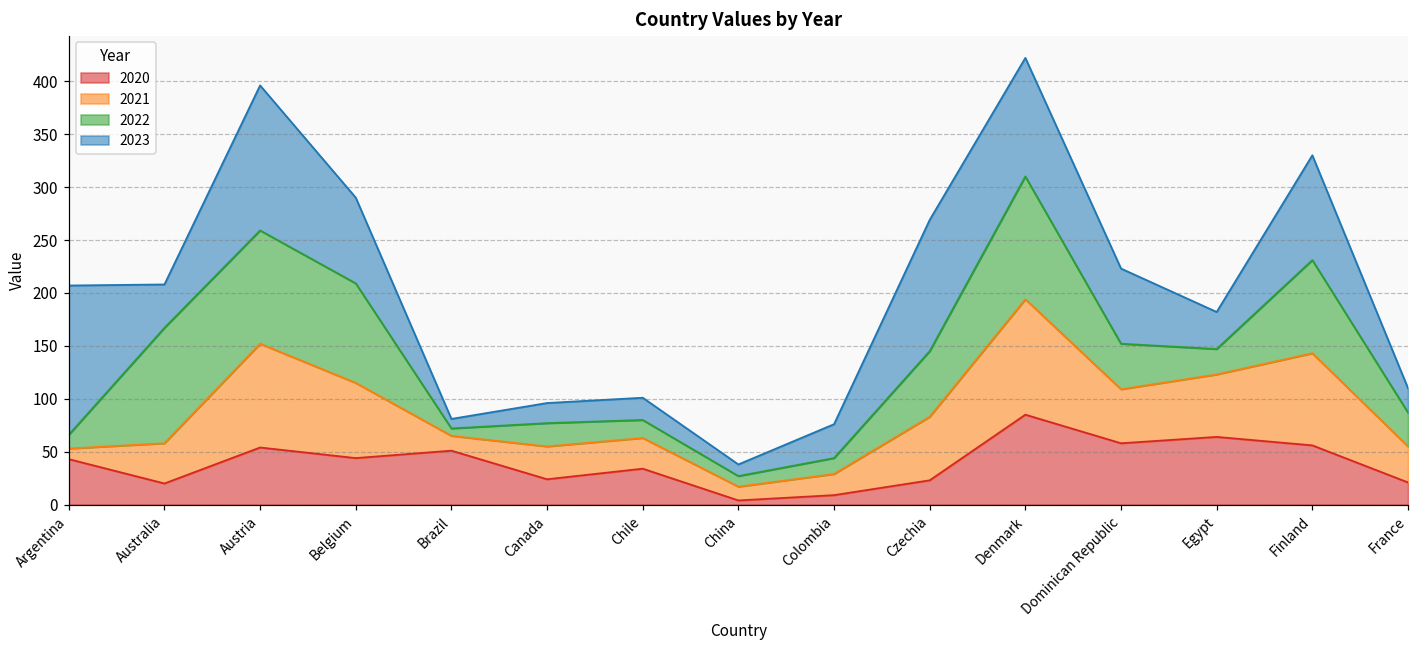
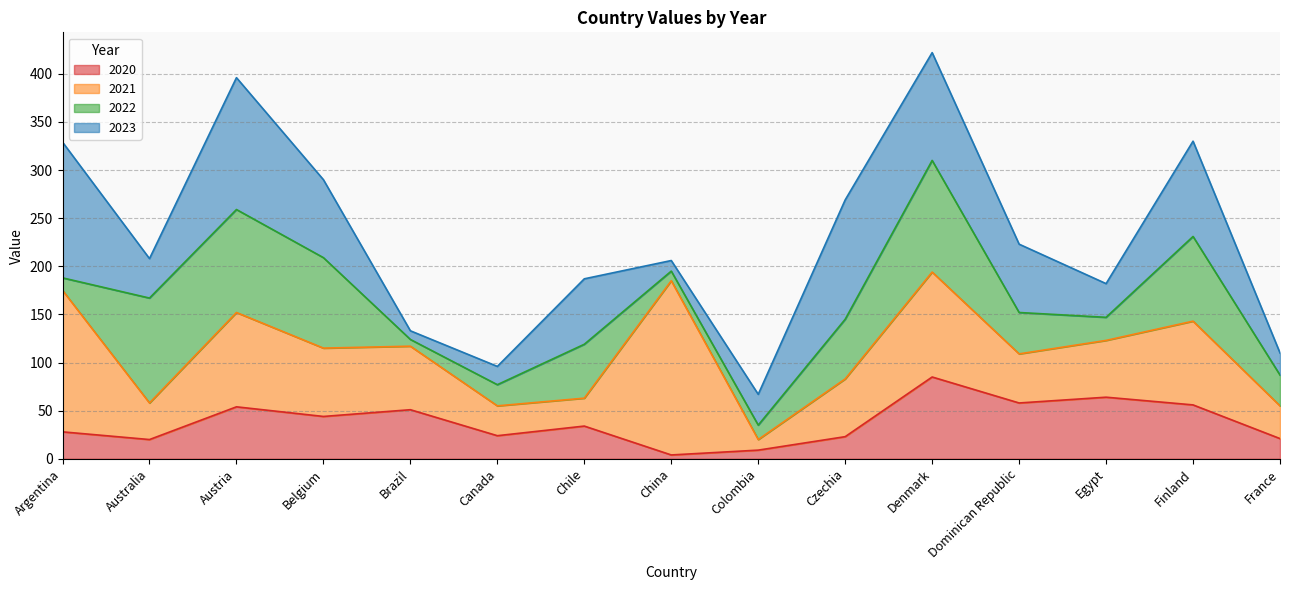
  {
    "2020": {
-     "Argentina": 40,
+     "Argentina": 30,
      "Australia": 20,
      "Austria": 50,
      "Belgium": 40,
      "Brazil": 50,
      "Canada": 20,
      "Chile": 30,
      "China": 0,
      "Colombia": 10,
      "Czechia": 20,
      "Denmark": 90,
      "Dominican Republic": 60,
      "Egypt": 60,
      "Finland": 60,
      "France": 20
    },
    "2021": {
-     "Argentina": 10,
+     "Argentina": 150,
      "Australia": 40,
      "Austria": 100,
      "Belgium": 70,
-     "Brazil": 10,
+     "Brazil": 70,
      "Canada": 30,
      "Chile": 30,
-     "China": 10,
-     "Colombia": 20,
+     "China": 180,
+     "Colombia": 10,
      "Czechia": 60,
      "Denmark": 110,
      "Dominican Republic": 50,
      "Egypt": 60,
      "Finland": 90,
      "France": 30
    },
    "2022": {
      "Argentina": 10,
      "Australia": 110,
      "Austria": 110,
      "Belgium": 90,
      "Brazil": 10,
      "Canada": 20,
-     "Chile": 20,
+     "Chile": 60,
      "China": 10,
      "Colombia": 20,
      "Czechia": 60,
      "Denmark": 120,
      "Dominican Republic": 40,
      "Egypt": 20,
      "Finland": 90,
      "France": 30
    },
    "2023": {
      "Argentina": 140,
      "Australia": 40,
      "Austria": 140,
      "Belgium": 80,
      "Brazil": 10,
      "Canada": 20,
-     "Chile": 20,
+     "Chile": 70,
      "China": 10,
      "Colombia": 30,
      "Czechia": 120,
      "Denmark": 110,
      "Dominican Republic": 70,
      "Egypt": 40,
      "Finland": 100,
      "France": 20
    }
  }
